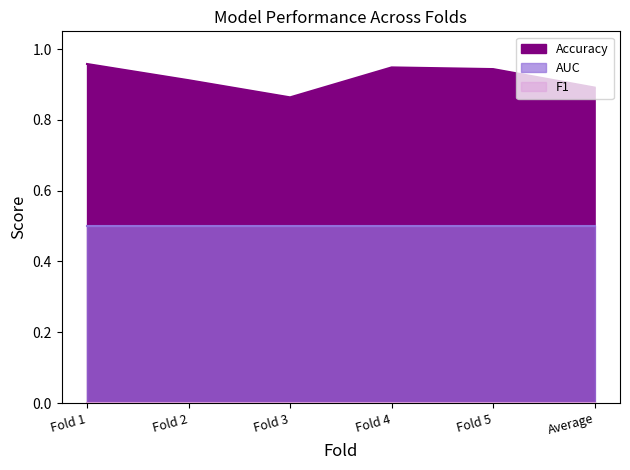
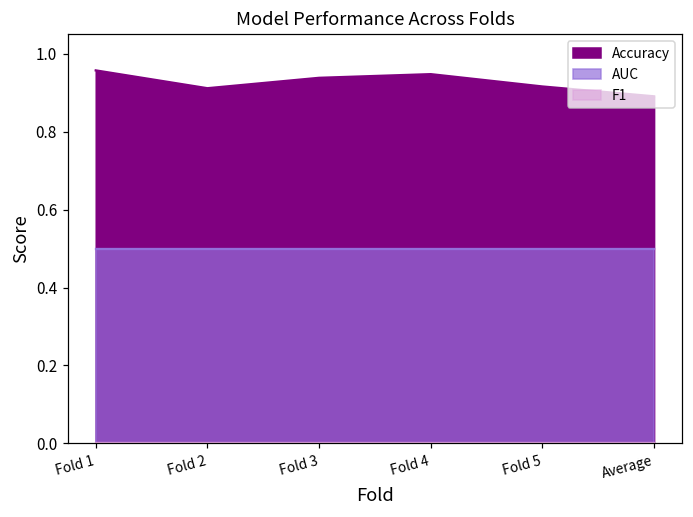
  {
    "Accuracy": {
      "Fold 1": 0.96,
      "Fold 2": 0.91,
-     "Fold 3": 0.86,
+     "Fold 3": 0.94,
      "Fold 4": 0.95,
-     "Fold 5": 0.94
+     "Fold 5": 0.92
    },
    "AUC": {
      "Fold 1": 0.50,
      "Fold 2": 0.50,
      "Fold 3": 0.50,
      "Fold 4": 0.50,
      "Fold 5": 0.50,
      "Average": 0.50
    },
    "F1": {
      "Fold 1": 0.00,
      "Fold 2": 0.00,
      "Fold 3": 0.00,
      "Fold 4": 0.00,
      "Fold 5": 0.00,
      "Average": 0.00
    }
  }
